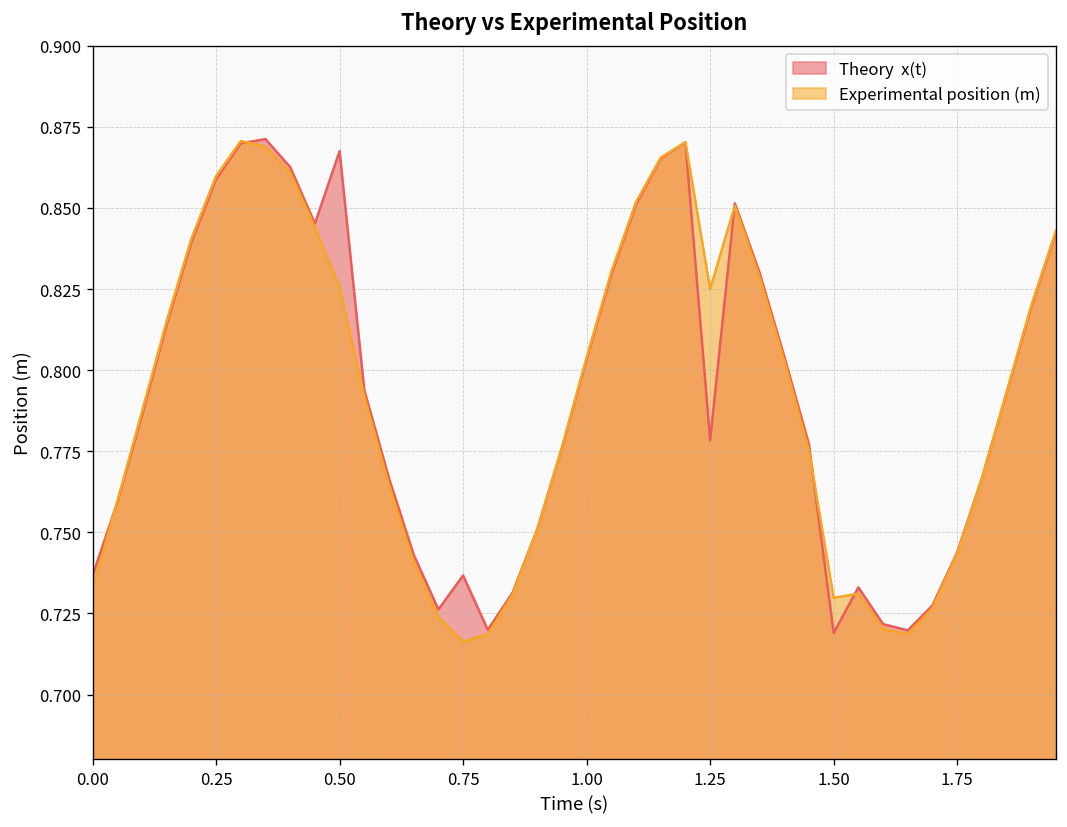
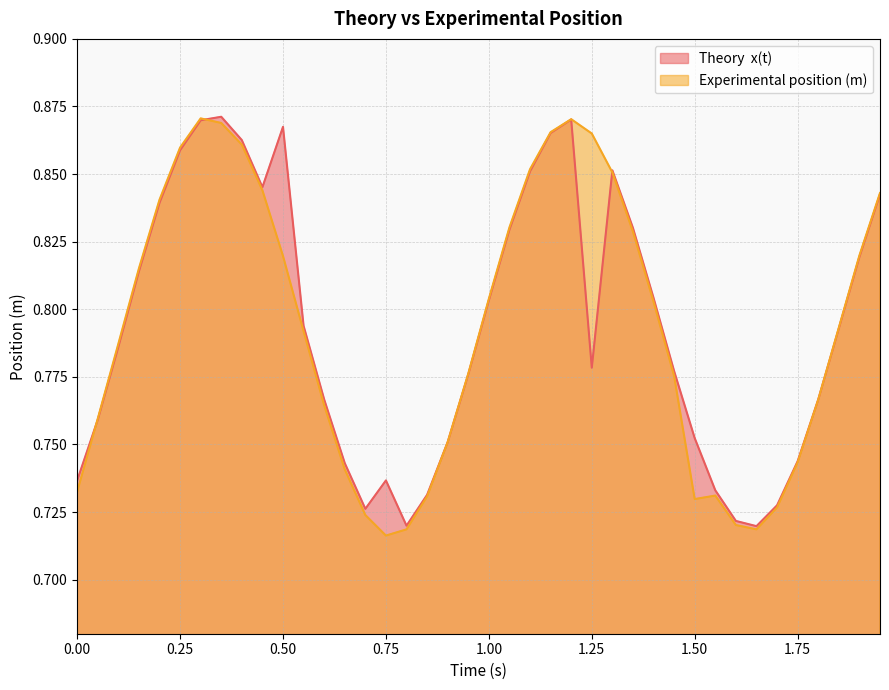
  {
    "Theory x(t)": {
      "0.00": 0.737,
      "0.25": 0.859,
      "0.50": 0.867,
      "0.75": 0.737,
      "1.25": 0.778,
-     "1.50": 0.719
+     "1.50": 0.752
    },
    "Experimental position (m)": {
      "0.00": 0.733,
      "0.25": 0.860,
-     "0.50": 0.825,
+     "0.50": 0.820,
      "0.75": 0.716,
-     "1.25": 0.825,
+     "1.25": 0.865,
      "1.50": 0.730
    }
  }
